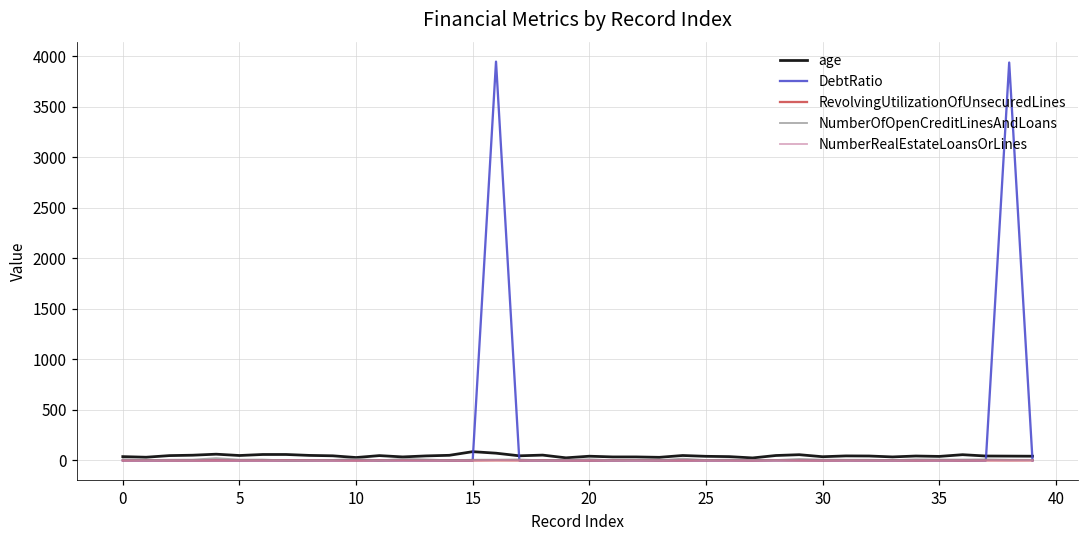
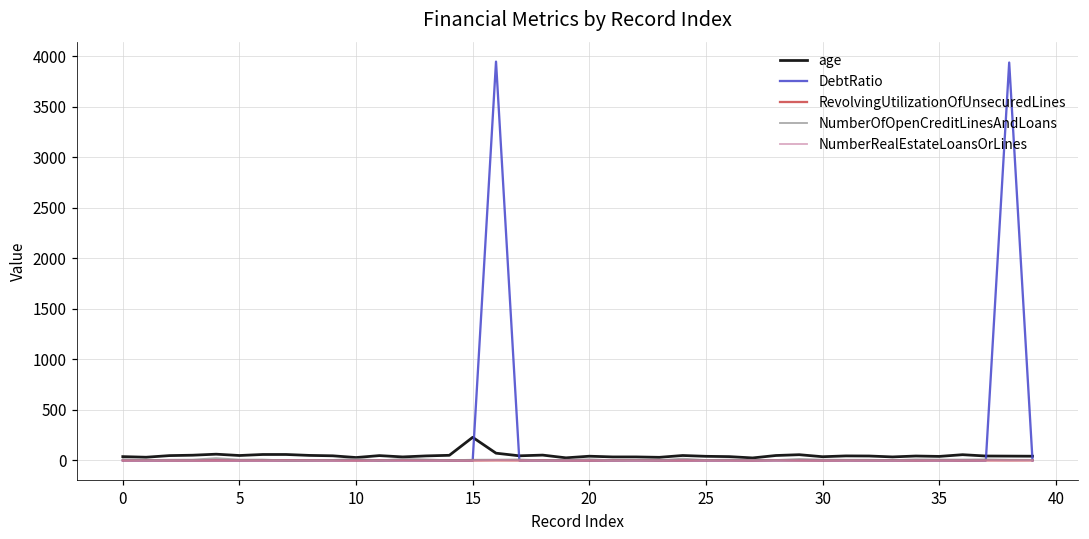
  {
    "age": {
      "5": 0,
-     "15": 100,
+     "15": 200,
      "20": 0,
      "25": 0,
      "30": 0,
      "35": 0
    }
  }
